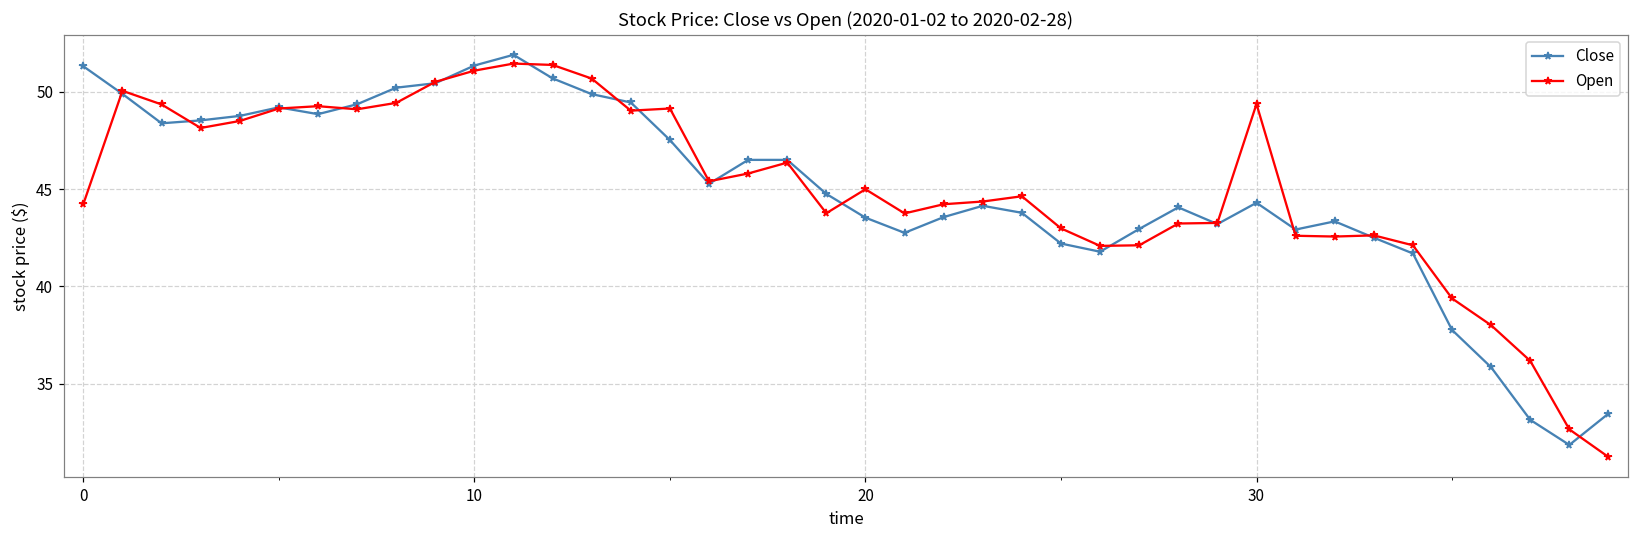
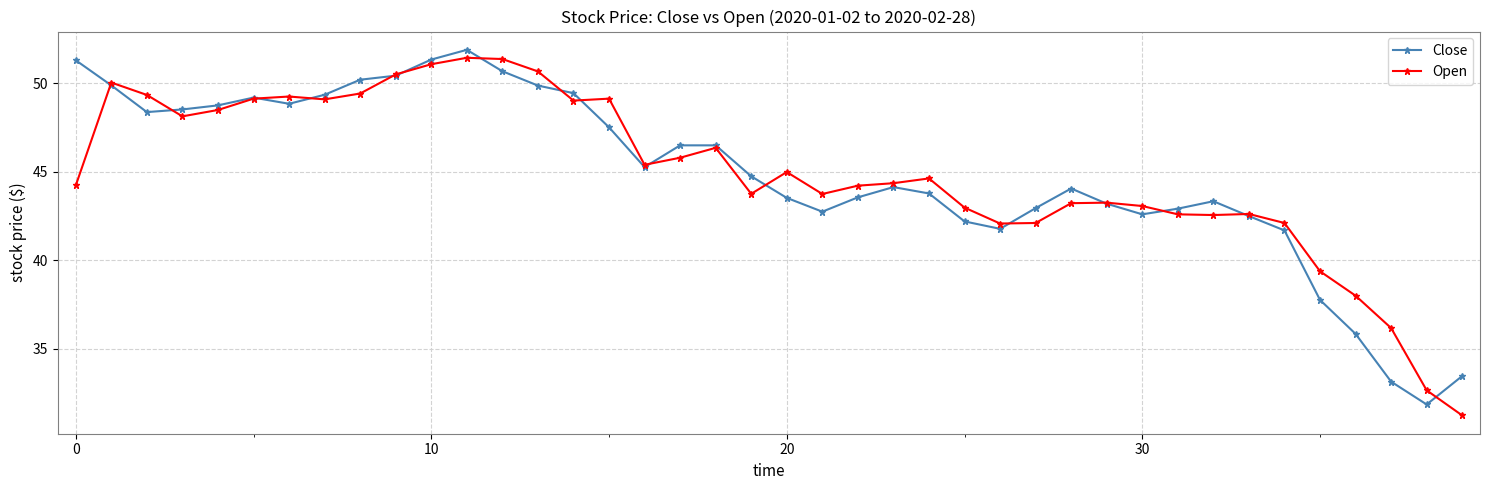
  {
    "Close": {
      "0": 51.3,
      "10": 51.3,
      "20": 43.5,
-     "30": 44.3
+     "30": 42.6
    },
    "Open": {
      "0": 44.2,
      "10": 51.1,
      "20": 45.0,
-     "30": 49.4
+     "30": 43.1
    }
  }
